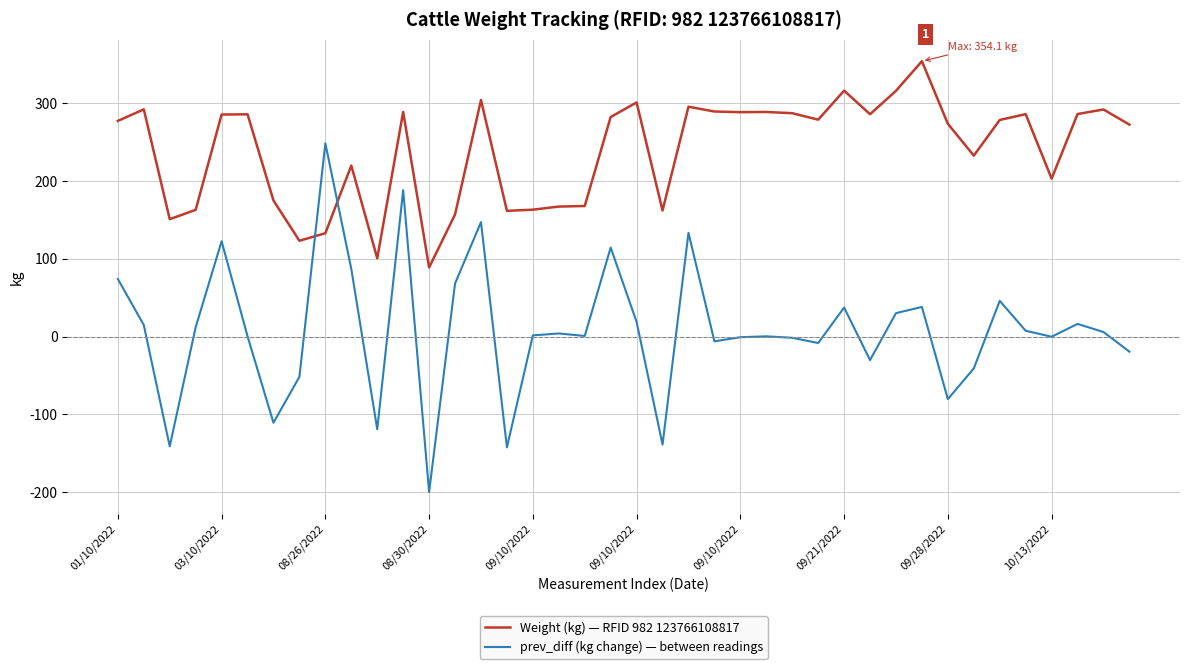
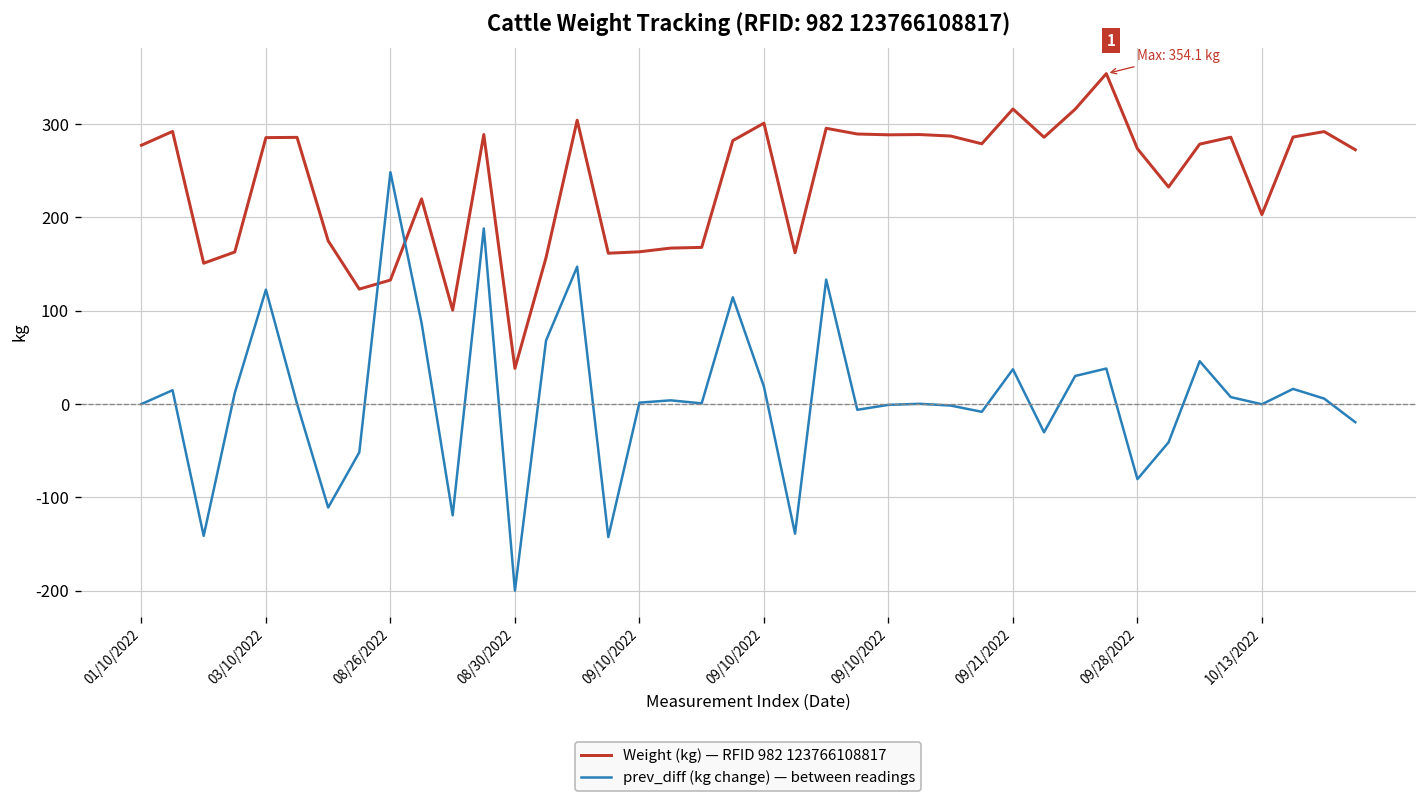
  {
    "Weight (kg) — RFID 982 123766108817": {
      "01/10/2022": 280,
      "08/26/2022": 130,
-     "08/30/2022": 90,
+     "08/30/2022": 40,
      "09/21/2022": 320,
      "10/13/2022": 200
    },
    "prev_diff (kg change) — between readings": {
-     "01/10/2022": 70,
+     "01/10/2022": 0,
      "08/26/2022": 250,
      "08/30/2022": -200,
      "09/21/2022": 40,
      "10/13/2022": 0
    }
  }
